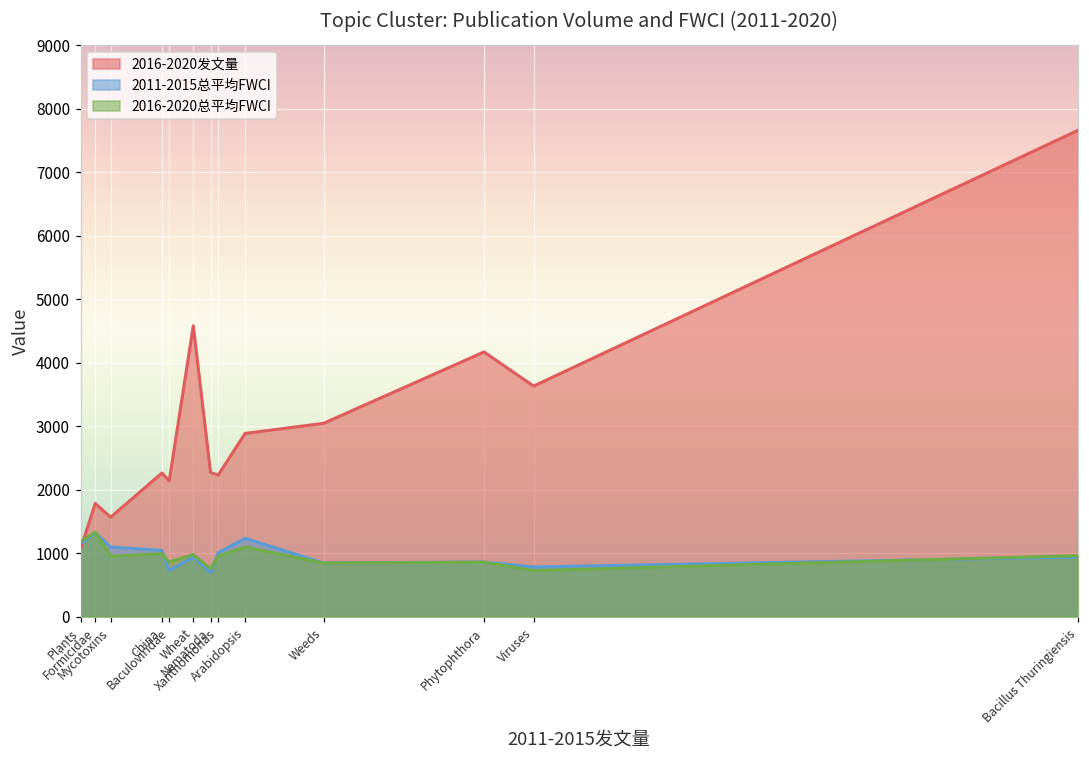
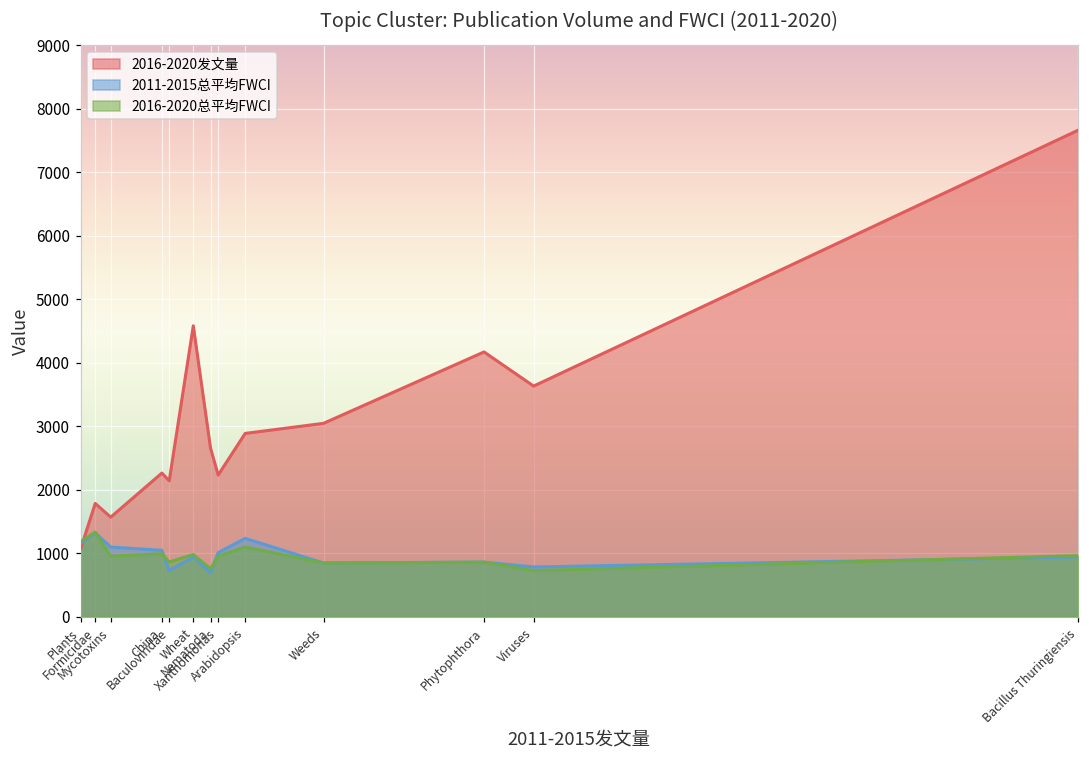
  {
    "2016-2020发文量": {
      "Plants": 1100,
      "Formicidae": 1800,
      "Mycotoxins": 1600,
      "China": 2300,
      "Baculoviridae": 2100,
      "Wheat": 4600,
-     "Nematoda": 2300,
+     "Nematoda": 2700,
      "Xanthomonas": 2200,
      "Arabidopsis": 2900,
      "Weeds": 3000,
      "Phytophthora": 4200,
      "Viruses": 3600,
      "Bacillus Thuringiensis": 7700
    },
    "2011-2015总平均FWCI": {
      "Mycotoxins": 1100,
      "China": 1000,
      "Baculoviridae": 700,
      "Nematoda": 700,
      "Xanthomonas": 1000,
      "Arabidopsis": 1200,
      "Viruses": 800
    },
    "2016-2020总平均FWCI": {
      "Mycotoxins": 1000,
      "China": 1000,
      "Baculoviridae": 900,
      "Nematoda": 800,
      "Xanthomonas": 1000,
      "Arabidopsis": 1100,
      "Viruses": 700
    }
  }
